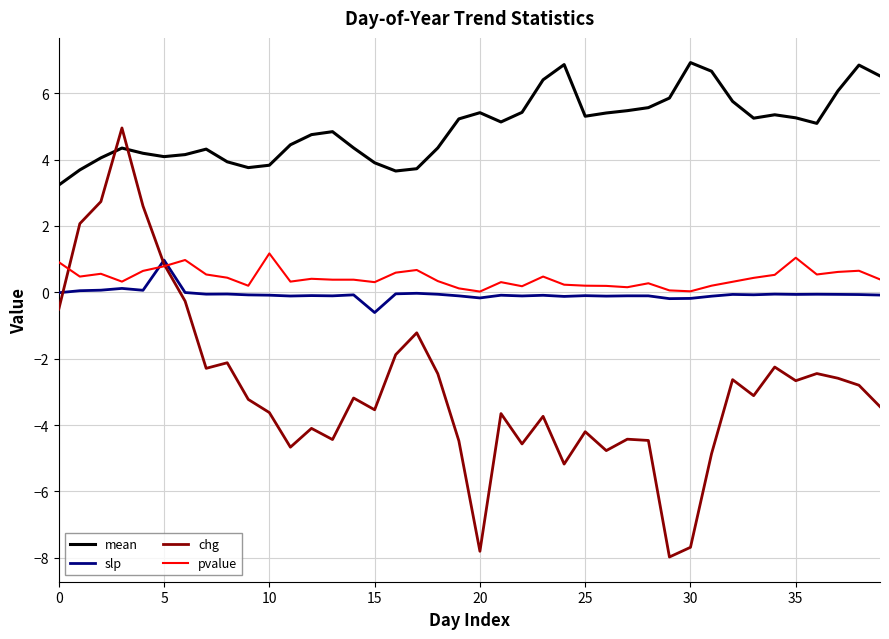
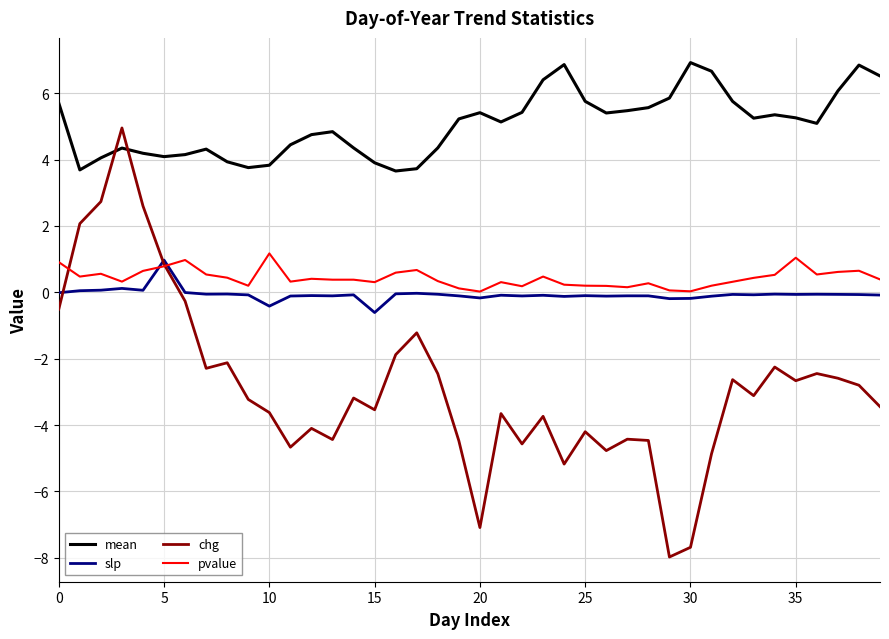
  {
    "mean": {
-     "0": 3.2,
+     "0": 5.7,
      "5": 4.1,
      "10": 3.8,
      "15": 3.9,
      "20": 5.4,
-     "25": 5.3,
+     "25": 5.8,
      "30": 6.9,
      "35": 5.3
    },
    "slp": {
      "0": 0.0,
      "5": 1.0,
-     "10": -0.1,
+     "10": -0.4,
      "15": -0.6,
      "20": -0.2,
      "25": -0.1,
      "30": -0.2,
      "35": -0.1
    },
    "chg": {
      "0": -0.5,
      "10": -3.6,
      "15": -3.5,
-     "20": -7.8,
+     "20": -7.1,
      "25": -4.2,
      "30": -7.7,
      "35": -2.7
    },
    "pvalue": {
      "0": 0.9,
      "10": 1.2,
      "15": 0.3,
      "20": 0.0,
      "25": 0.2,
      "30": 0.0,
      "35": 1.0
    }
  }
